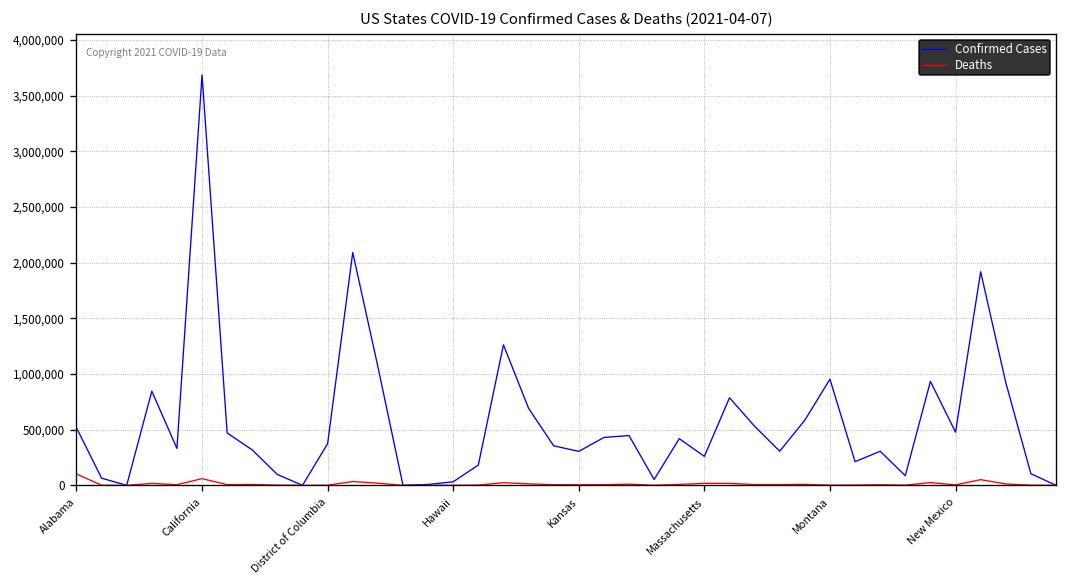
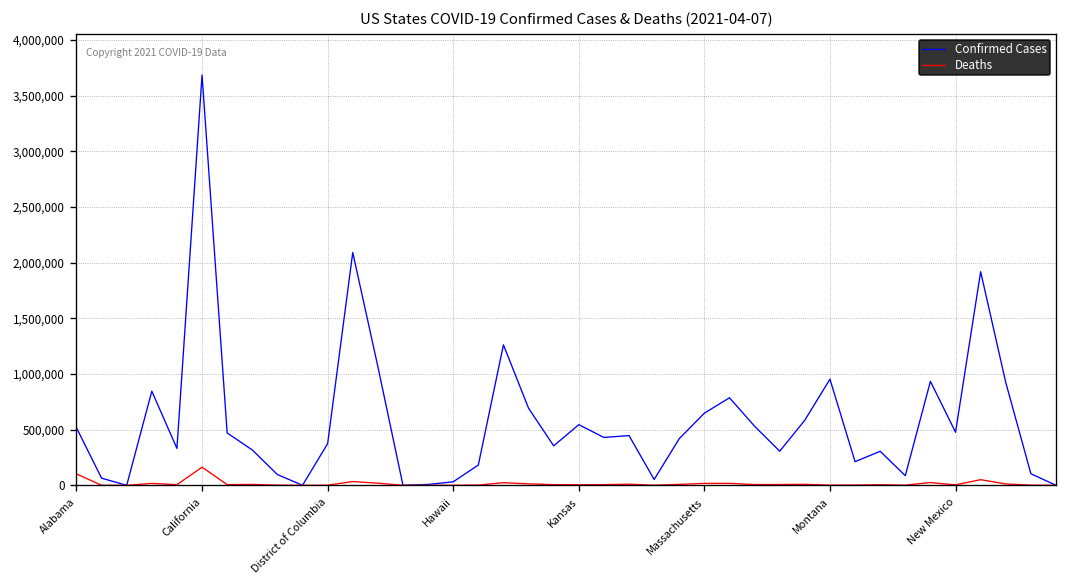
  {
    "Confirmed Cases": {
      "Alabama": "500,000",
      "District of Columbia": "400,000",
      "Hawaii": "0",
-     "Kansas": "300,000",
-     "Massachusetts": "300,000",
+     "Kansas": "500,000",
+     "Massachusetts": "600,000",
      "Montana": "1,000,000",
      "New Mexico": "500,000"
    },
    "Deaths": {
      "Alabama": "100,000",
-     "California": "100,000",
+     "California": "200,000",
      "District of Columbia": "0",
      "Hawaii": "0",
      "Kansas": "0",
      "Massachusetts": "0",
      "Montana": "0",
      "New Mexico": "0"
    }
  }
